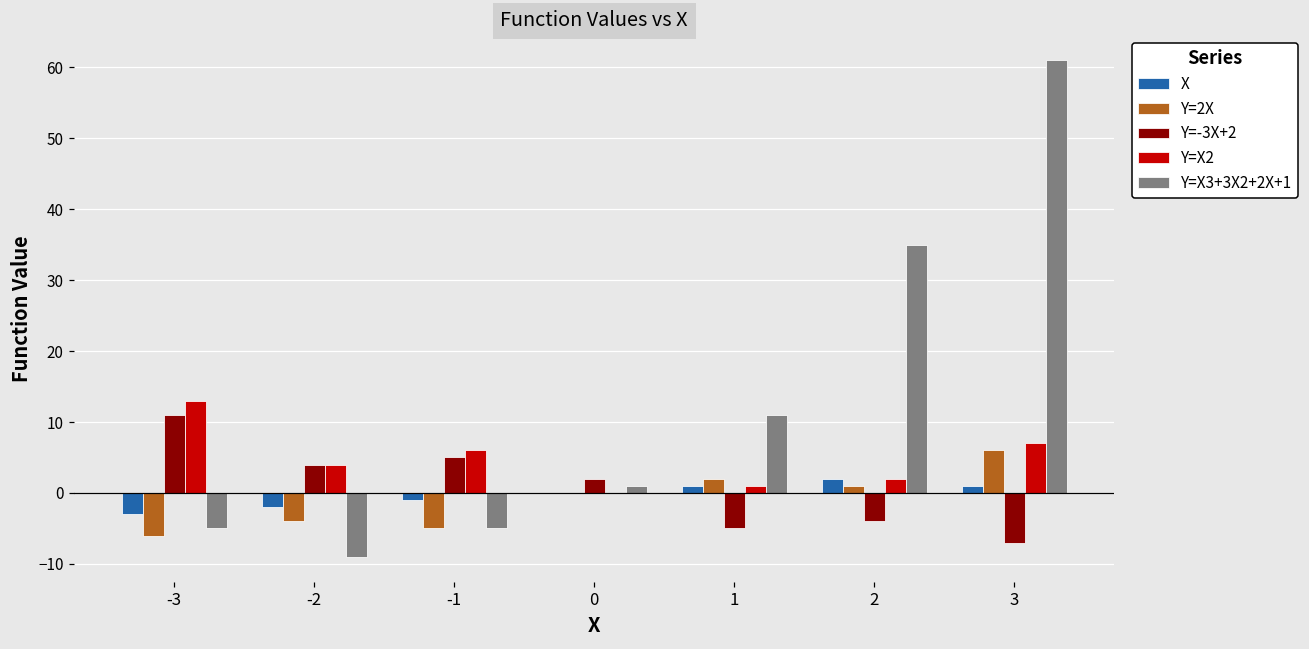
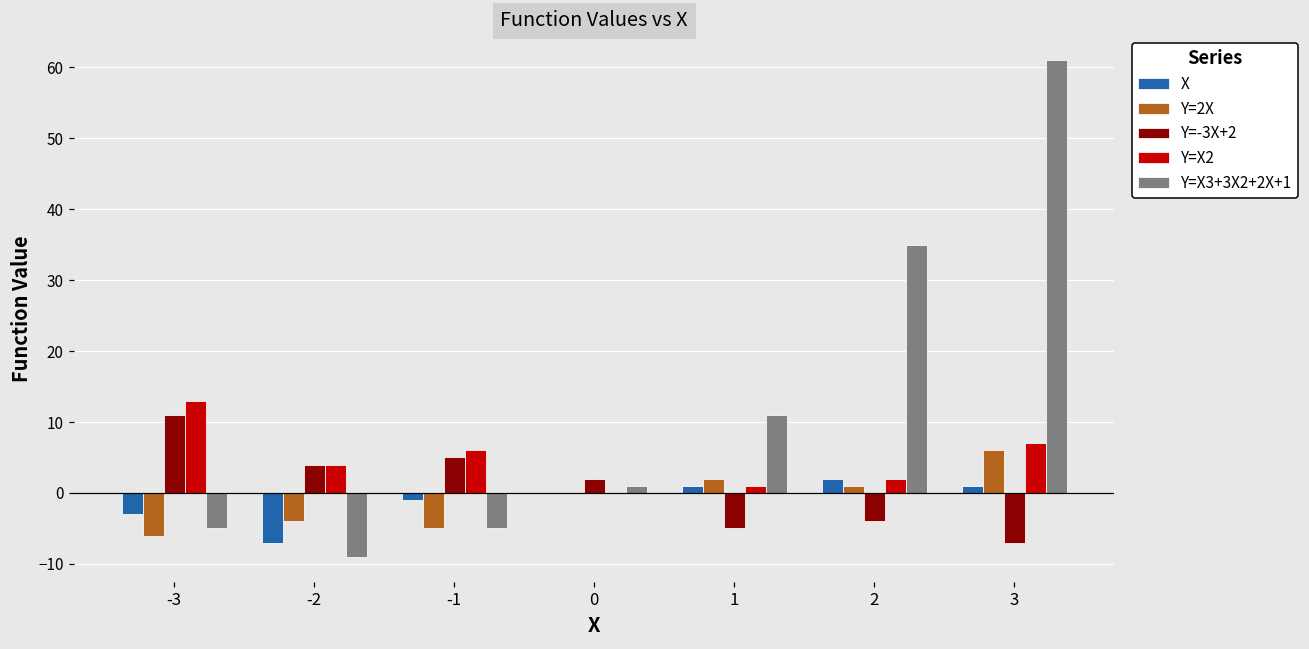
  {
    "X": {
      "-3": -3,
-     "-2": -2,
+     "-2": -7,
      "-1": -1,
      "0": 0,
      "1": 1,
      "2": 2,
      "3": 1
    },
    "Y=2X": {
      "-3": -6,
      "-2": -4,
      "-1": -5,
      "0": 0,
      "1": 2,
      "2": 1,
      "3": 6
    },
    "Y=-3X+2": {
      "-3": 11,
      "-2": 4,
      "-1": 5,
      "0": 2,
      "1": -5,
      "2": -4,
      "3": -7
    },
    "Y=X2": {
      "-3": 13,
      "-2": 4,
      "-1": 6,
      "0": 0,
      "1": 1,
      "2": 2,
      "3": 7
    },
    "Y=X3+3X2+2X+1": {
      "-3": -5,
      "-2": -9,
      "-1": -5,
      "0": 1,
      "1": 11,
      "2": 35,
      "3": 61
    }
  }
